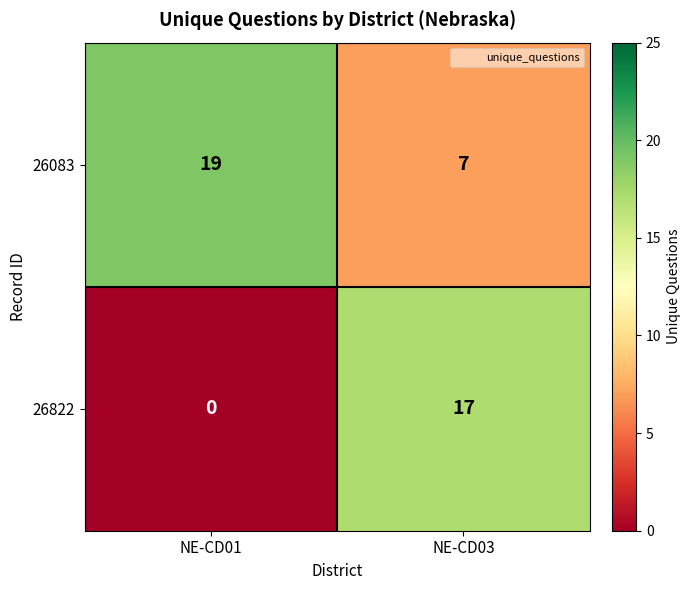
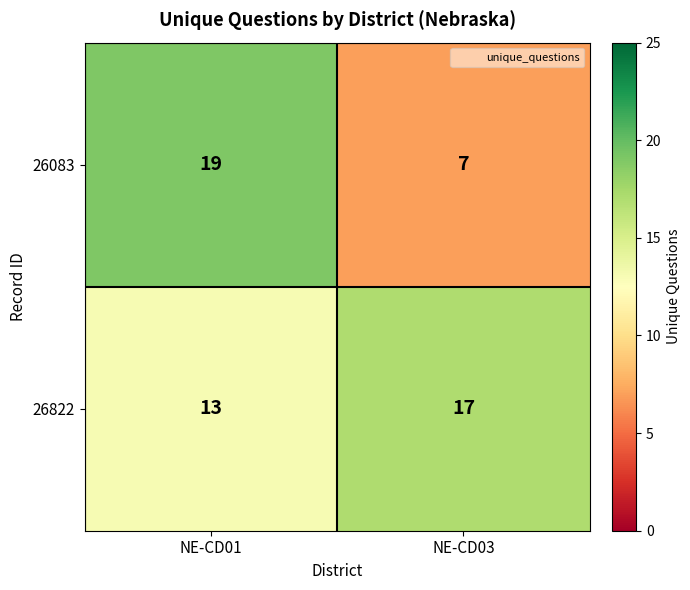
  {
    "26083": {
      "NE-CD01": 19,
      "NE-CD03": 7
    },
    "26822": {
-     "NE-CD01": 0,
+     "NE-CD01": 13,
      "NE-CD03": 17
    }
  }
